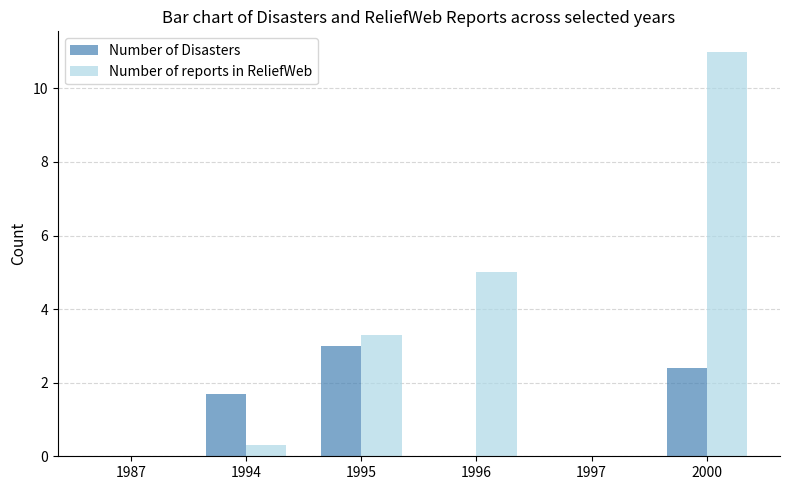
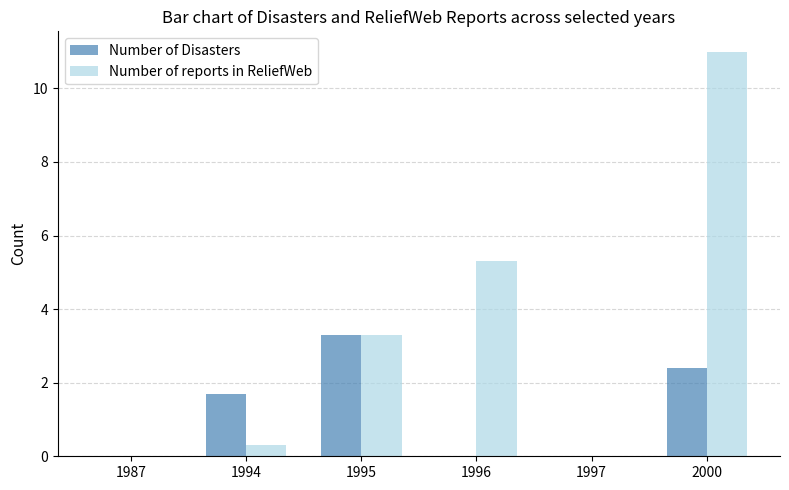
  {
    "Number of Disasters": {
      "1987": 0.0,
      "1994": 1.7,
-     "1995": 3.0,
+     "1995": 3.3,
      "1996": 0.0,
      "1997": 0.0,
      "2000": 2.4
    },
    "Number of reports in ReliefWeb": {
      "1987": 0.0,
      "1994": 0.3,
      "1995": 3.3,
-     "1996": 5.0,
+     "1996": 5.3,
      "1997": 0.0,
      "2000": 11.0
    }
  }
